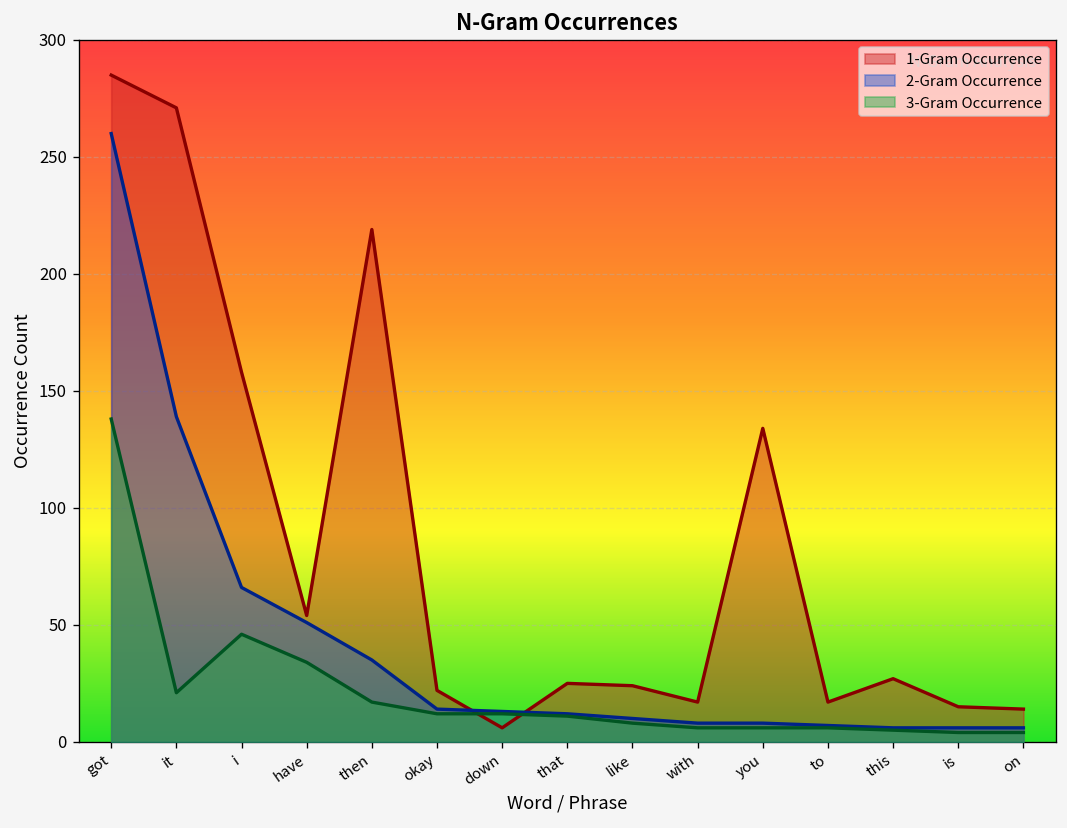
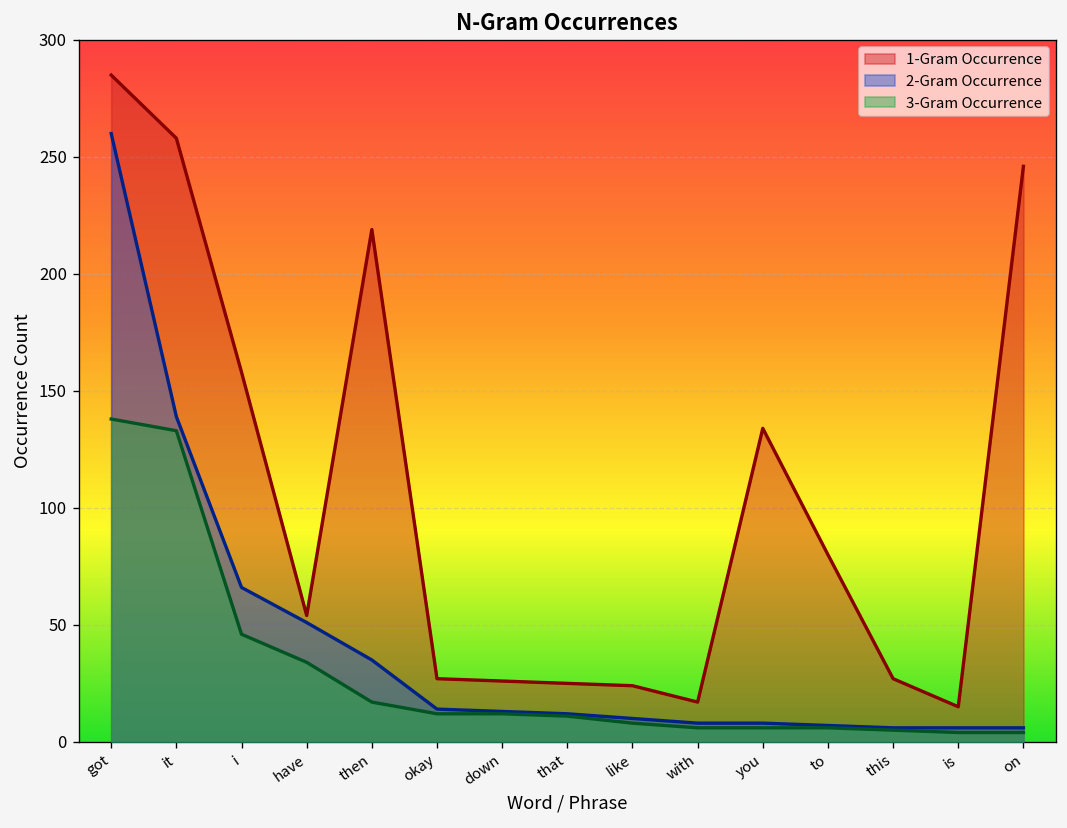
  {
    "1-Gram Occurrence": {
      "got": 285,
-     "it": 271,
+     "it": 258,
      "i": 158,
      "have": 54,
      "then": 219,
-     "okay": 22,
-     "down": 6,
+     "okay": 27,
+     "down": 26,
      "that": 25,
      "like": 24,
      "with": 17,
      "you": 134,
-     "to": 17,
+     "to": 80,
      "this": 27,
      "is": 15,
-     "on": 14
+     "on": 246
    },
    "2-Gram Occurrence": {
      "got": 260,
      "it": 139,
      "i": 66,
      "have": 51,
      "then": 35,
      "okay": 14,
      "like": 10,
      "with": 8,
      "you": 8,
      "is": 6,
      "on": 6
    },
    "3-Gram Occurrence": {
      "got": 138,
-     "it": 21,
+     "it": 133,
      "i": 46,
      "have": 34,
      "then": 17,
      "okay": 12,
      "like": 8,
      "with": 6,
      "you": 6,
      "is": 4,
      "on": 4
    }
  }
